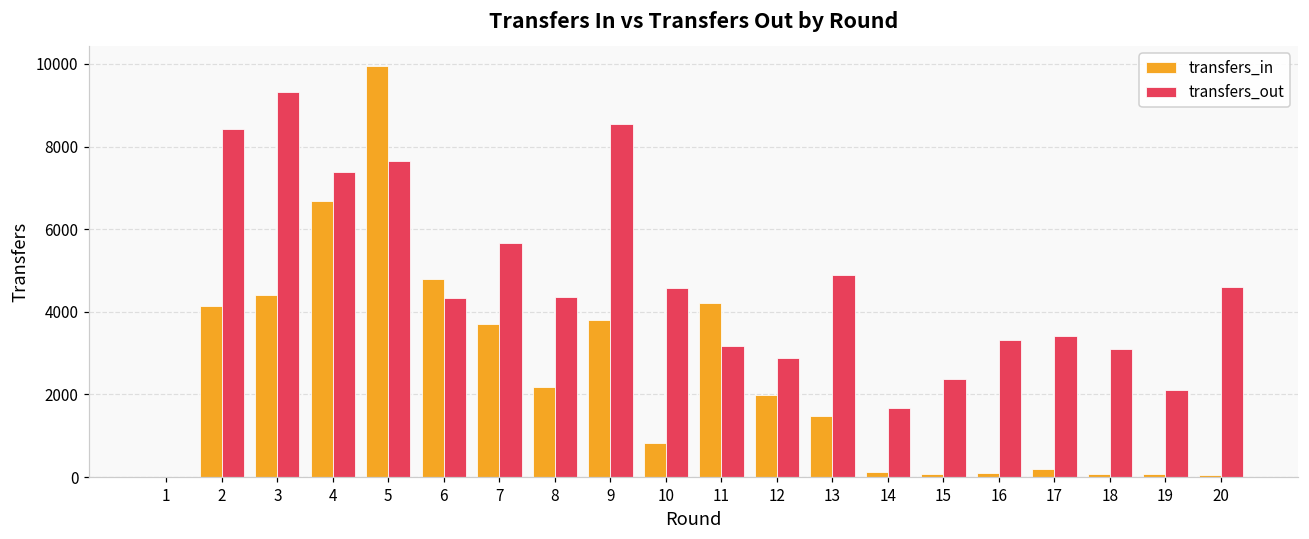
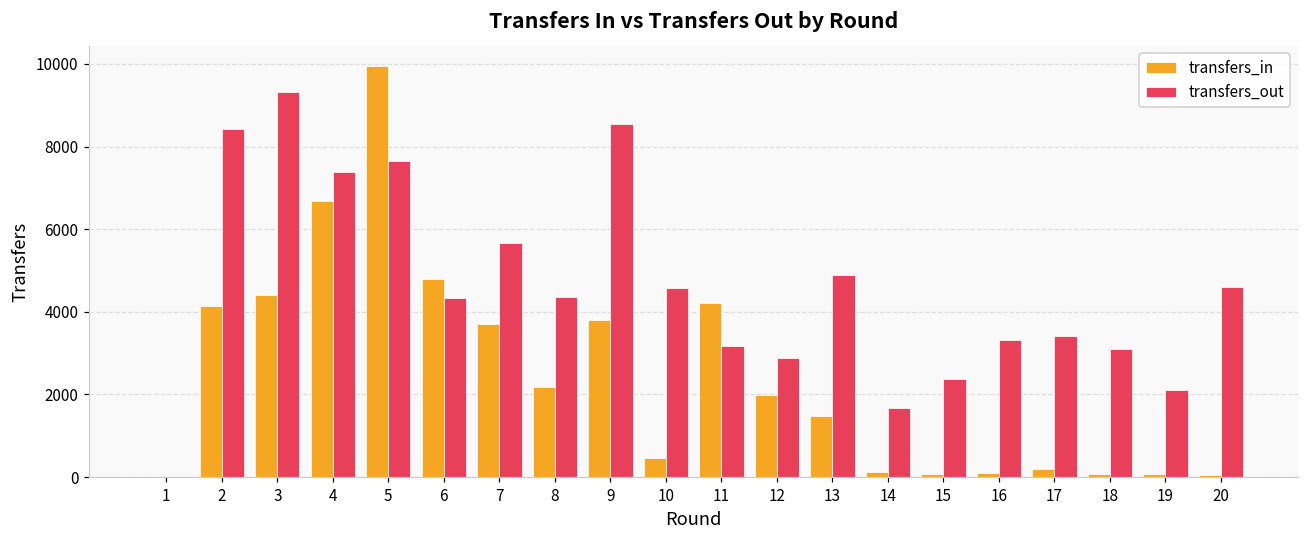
  {
    "transfers_in": {
      "1": 0,
      "2": 4100,
      "3": 4400,
      "4": 6700,
      "5": 9900,
      "6": 4800,
      "7": 3700,
      "8": 2200,
      "9": 3800,
-     "10": 800,
+     "10": 500,
      "11": 4200,
      "12": 2000,
      "13": 1500,
      "14": 100,
      "15": 100,
      "16": 100,
      "17": 200,
      "18": 100,
      "19": 100
    },
    "transfers_out": {
      "1": 0,
      "2": 8400,
      "3": 9300,
      "4": 7400,
      "5": 7700,
      "6": 4300,
      "7": 5700,
      "8": 4300,
      "9": 8500,
      "10": 4600,
      "11": 3200,
      "12": 2900,
      "13": 4900,
      "14": 1700,
      "15": 2400,
      "16": 3300,
      "17": 3400,
      "18": 3100,
      "19": 2100,
      "20": 4600
    }
  }
